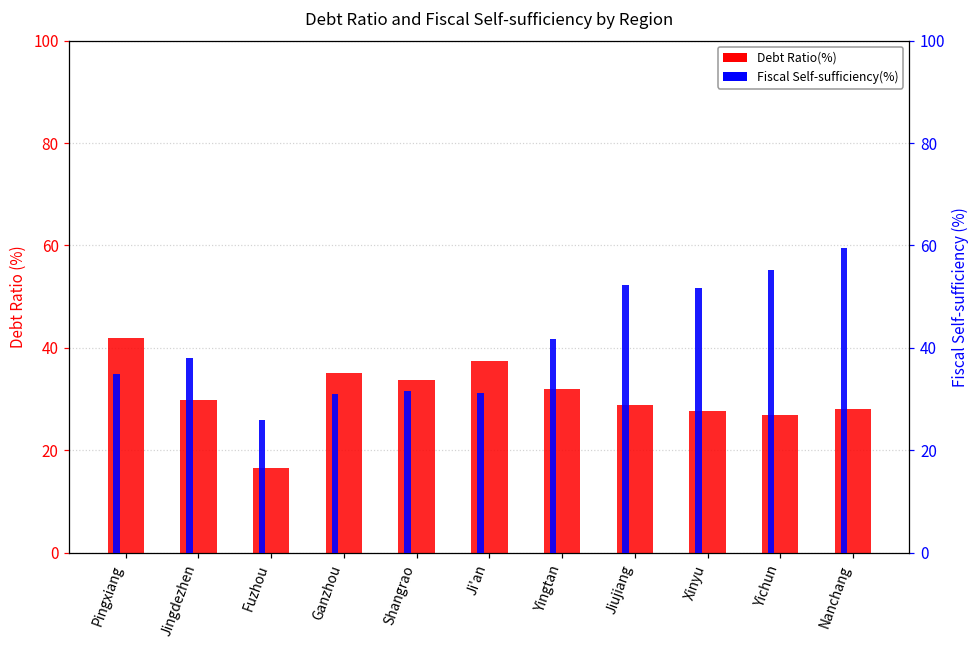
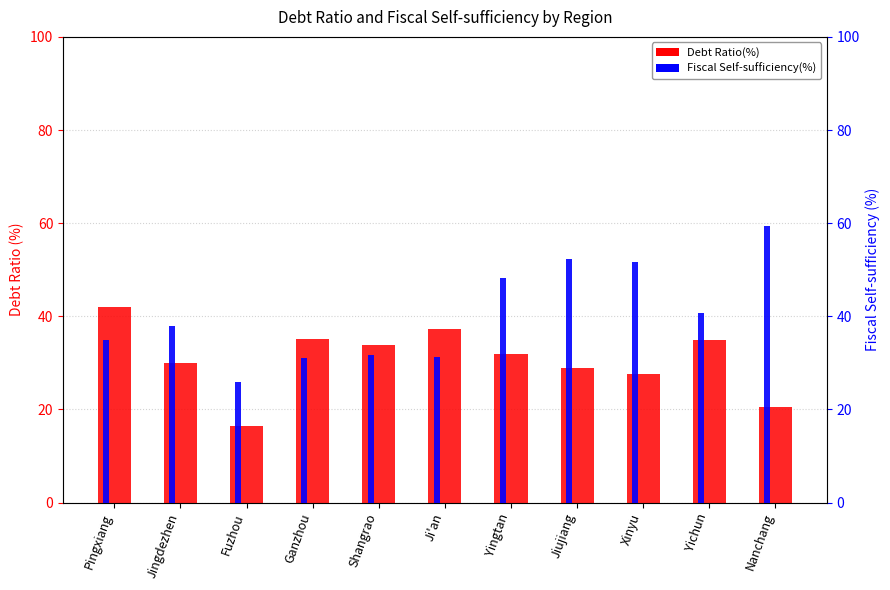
  {
    "Debt Ratio(%)": {
      "Pingxiang": 42,
      "Jingdezhen": 30,
      "Fuzhou": 16,
      "Ganzhou": 35,
      "Shangrao": 34,
      "Ji'an": 37,
      "Yingtan": 32,
      "Jiujiang": 29,
      "Xinyu": 28,
-     "Yichun": 27,
-     "Nanchang": 28
+     "Yichun": 35,
+     "Nanchang": 21
    },
    "Fiscal Self-sufficiency(%)": {
      "Pingxiang": 35,
      "Jingdezhen": 38,
      "Fuzhou": 26,
      "Ganzhou": 31,
      "Shangrao": 32,
      "Ji'an": 31,
-     "Yingtan": 42,
+     "Yingtan": 48,
      "Jiujiang": 52,
      "Xinyu": 52,
-     "Yichun": 55,
+     "Yichun": 41,
      "Nanchang": 59
    }
  }
